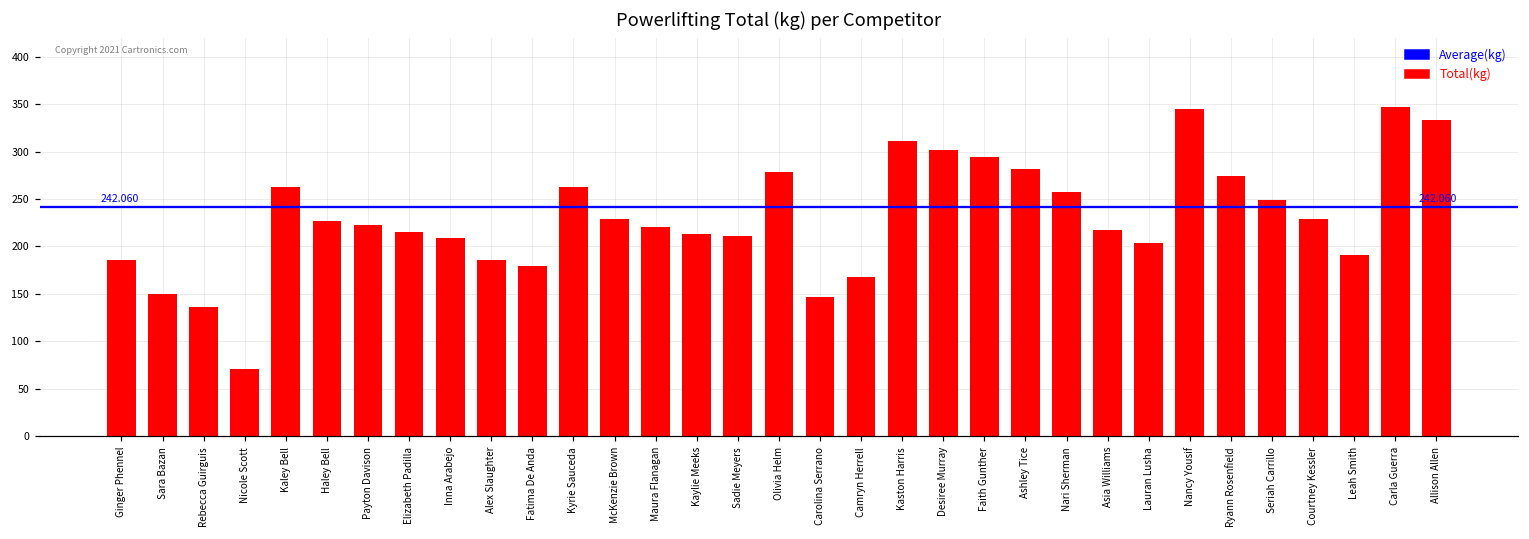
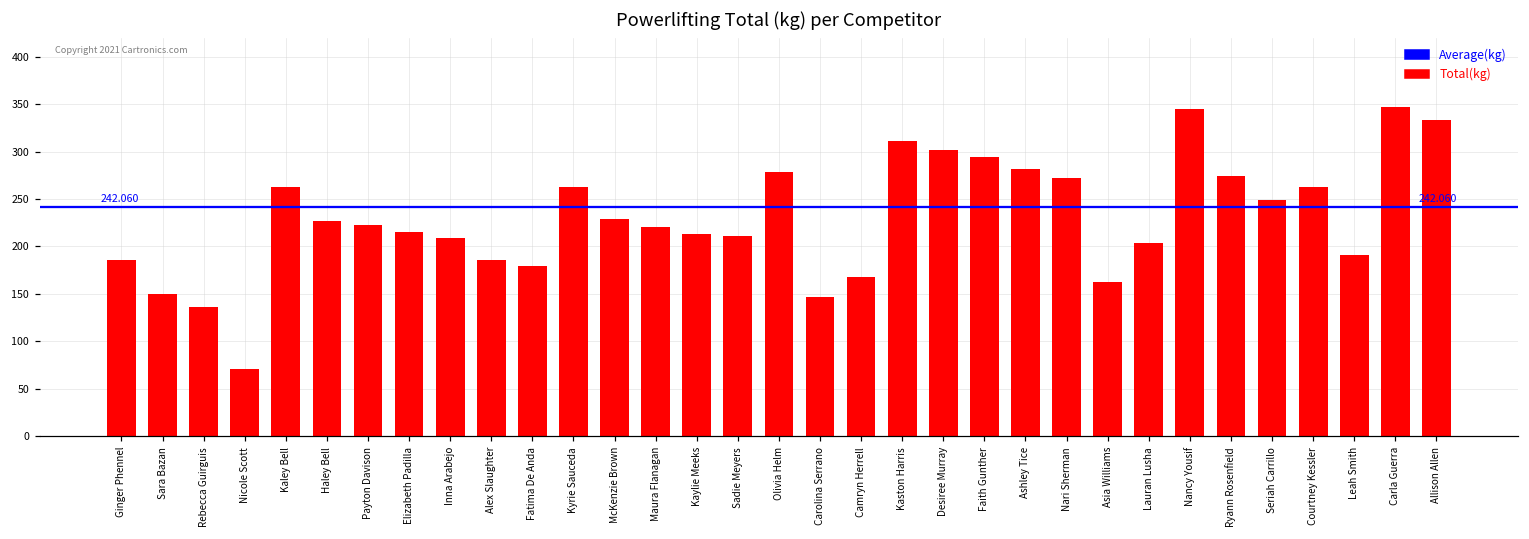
  {
    "Ginger Phennel": 190,
    "Sara Bazan": 150,
    "Rebecca Guirguis": 140,
    "Nicole Scott": 70,
    "Kaley Bell": 260,
    "Haley Bell": 230,
    "Payton Davison": 220,
    "Elizabeth Padilla": 220,
    "Inna Arabejo": 210,
    "Alex Slaughter": 190,
    "Fatima De Anda": 180,
    "Kyrie Sauceda": 260,
    "McKenzie Brown": 230,
    "Maura Flanagan": 220,
    "Kaylie Meeks": 210,
    "Sadie Meyers": 210,
    "Olivia Helm": 280,
    "Carolina Serrano": 150,
    "Camryn Herrell": 170,
    "Kaston Harris": 310,
    "Desiree Murray": 300,
    "Faith Gunther": 290,
    "Ashley Tice": 280,
-   "Nari Sherman": 260,
-   "Asia Williams": 220,
+   "Nari Sherman": 270,
+   "Asia Williams": 160,
    "Lauran Lusha": 200,
    "Nancy Yousif": 340,
    "Ryann Rosenfield": 270,
    "Seriah Carrillo": 250,
-   "Courtney Kessler": 230,
+   "Courtney Kessler": 260,
    "Leah Smith": 190,
    "Carla Guerra": 350
  }
